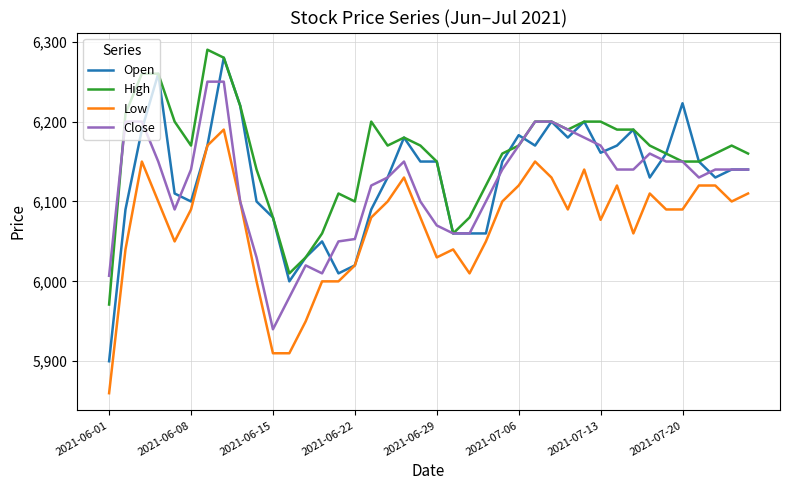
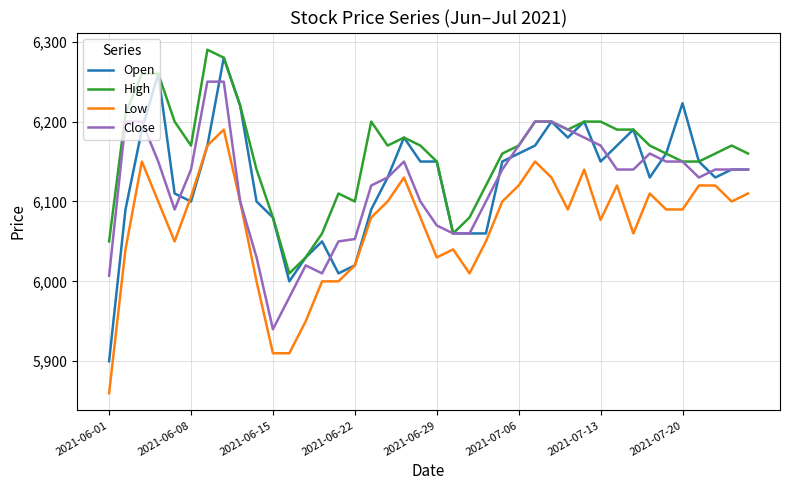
  {
    "Open": {
      "2021-06-01": "5,900",
      "2021-06-08": "6,100",
-     "2021-07-06": "6,180",
-     "2021-07-13": "6,160",
+     "2021-07-06": "6,160",
+     "2021-07-13": "6,150",
      "2021-07-20": "6,220"
    },
    "High": {
-     "2021-06-01": "5,970",
+     "2021-06-01": "6,050",
      "2021-06-08": "6,170",
      "2021-06-22": "6,100",
      "2021-07-13": "6,200"
    },
    "Low": {
      "2021-06-01": "5,860",
-     "2021-06-08": "6,090",
+     "2021-06-08": "6,110",
      "2021-06-15": "5,910",
      "2021-06-29": "6,030",
      "2021-07-06": "6,120",
      "2021-07-13": "6,080",
      "2021-07-20": "6,090"
    },
    "Close": {
      "2021-06-01": "6,010",
      "2021-06-08": "6,140",
      "2021-06-15": "5,940",
      "2021-06-22": "6,050",
      "2021-06-29": "6,070",
      "2021-07-13": "6,170"
    }
  }
